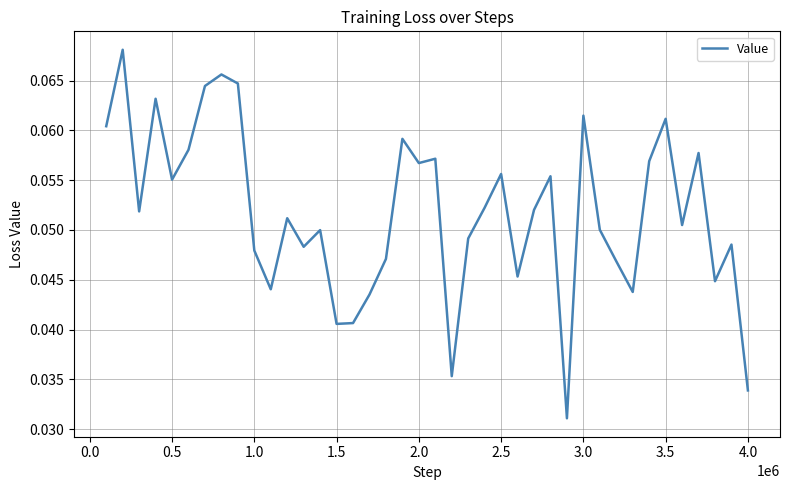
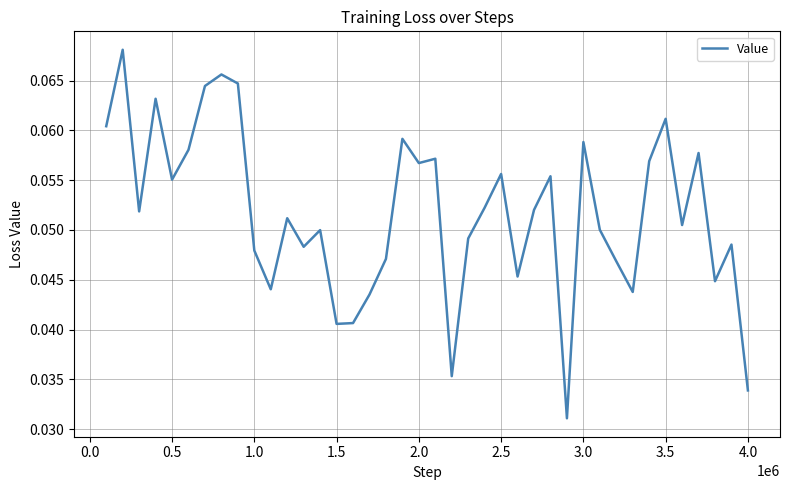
  {
    "0.5": 0.055,
    "1.0": 0.048,
    "1.5": 0.041,
    "2.0": 0.057,
    "2.5": 0.056,
-   "3.0": 0.061,
+   "3.0": 0.059,
    "3.5": 0.061,
    "4.0": 0.034
  }
